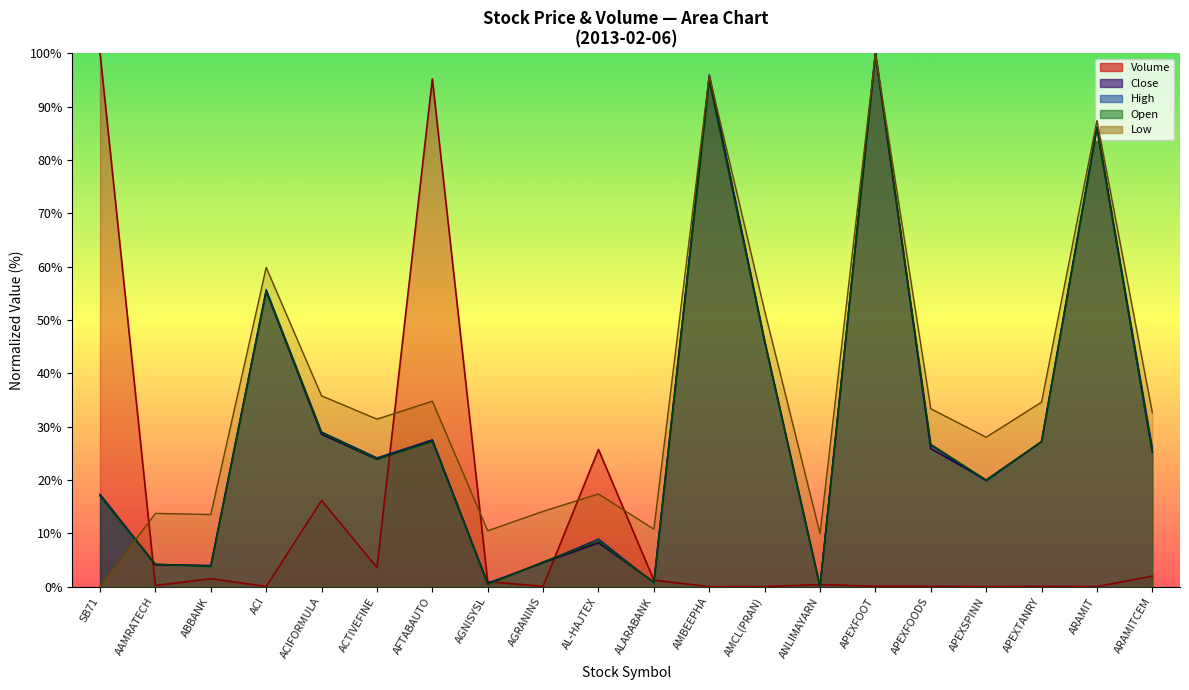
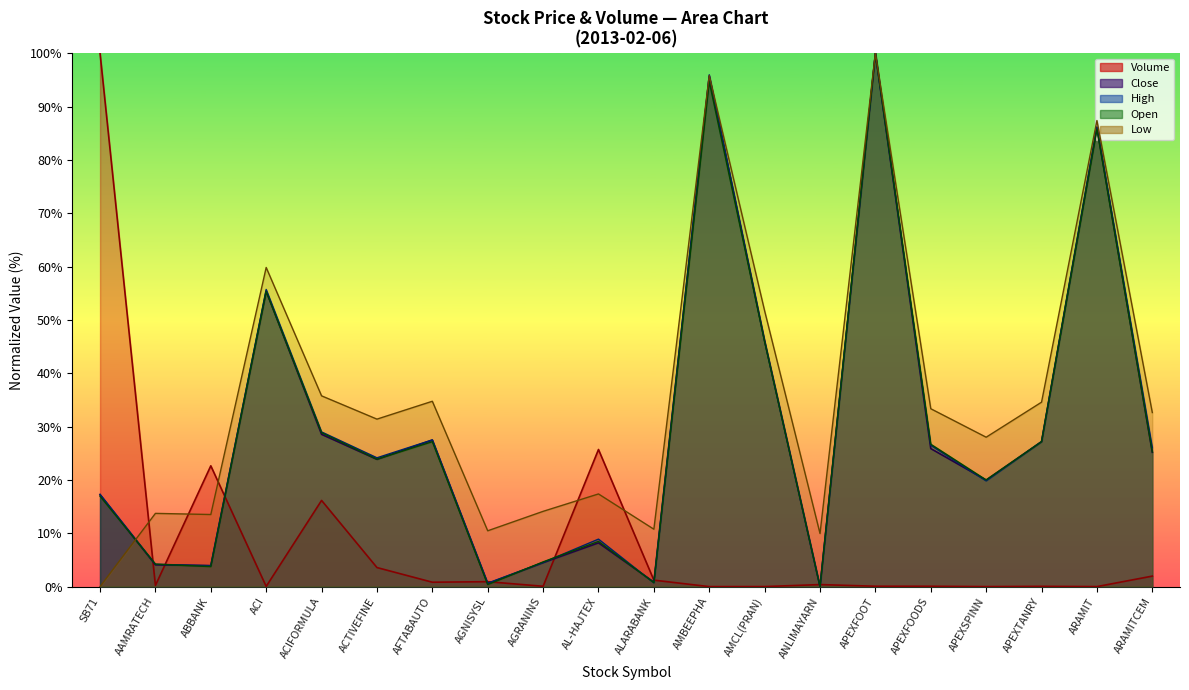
  {
    "Volume": {
      "SB71": "100%",
      "AAMRATECH": "0%",
-     "ABBANK": "1%",
+     "ABBANK": "23%",
      "ACI": "0%",
      "ACIFORMULA": "16%",
      "ACTIVEFINE": "4%",
-     "AFTABAUTO": "95%",
+     "AFTABAUTO": "1%",
      "AGRANINS": "0%",
      "AL-HAJTEX": "26%",
      "AMBEEPHA": "0%",
      "AMCL(PRAN)": "0%",
      "APEXFOOT": "0%",
      "APEXFOODS": "0%",
      "APEXSPINN": "0%",
      "APEXTANRY": "0%",
      "ARAMIT": "0%",
      "ARAMITCEM": "2%"
    }
  }
